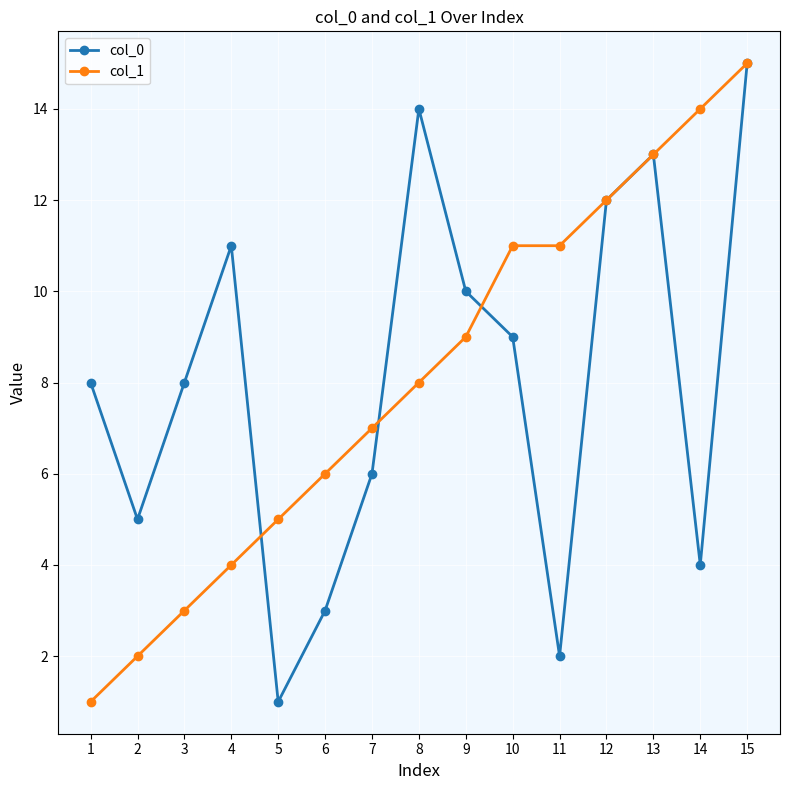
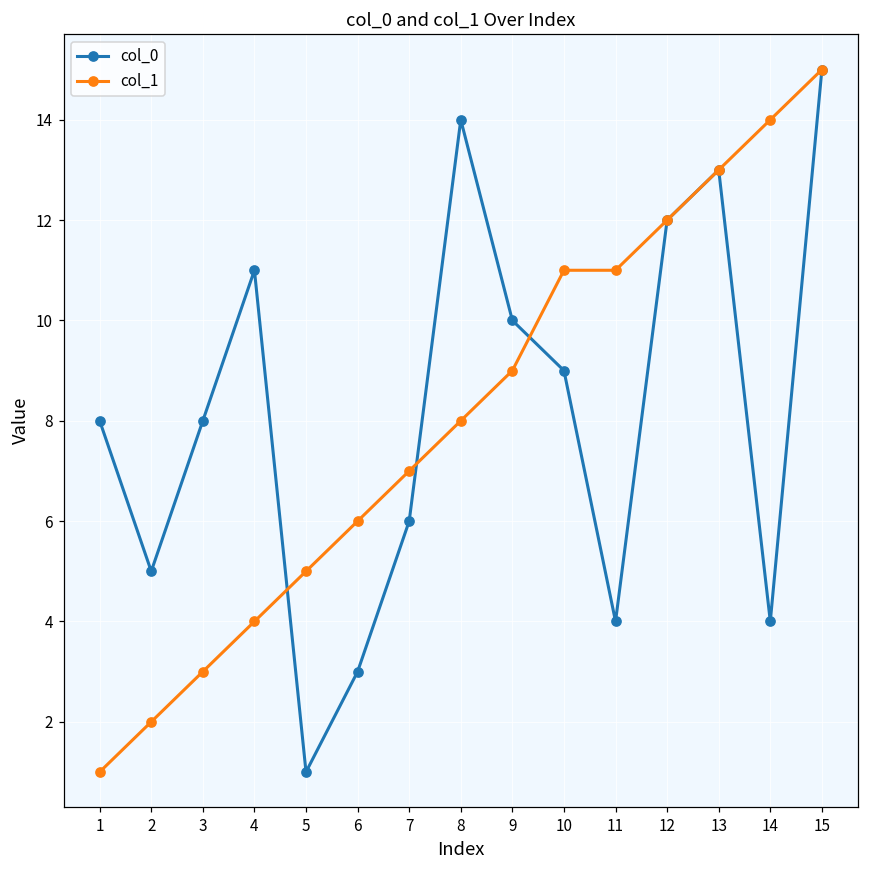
  {
    "col_0": {
      "1": 8,
      "2": 5,
      "3": 8,
      "4": 11,
      "5": 1,
      "6": 3,
      "7": 6,
      "8": 14,
      "9": 10,
      "10": 9,
-     "11": 2,
+     "11": 4,
      "14": 4
    },
    "col_1": {
      "1": 1,
      "2": 2,
      "3": 3,
      "4": 4,
      "5": 5,
      "6": 6,
      "7": 7,
      "8": 8,
      "9": 9,
      "10": 11,
      "11": 11,
      "14": 14
    }
  }
